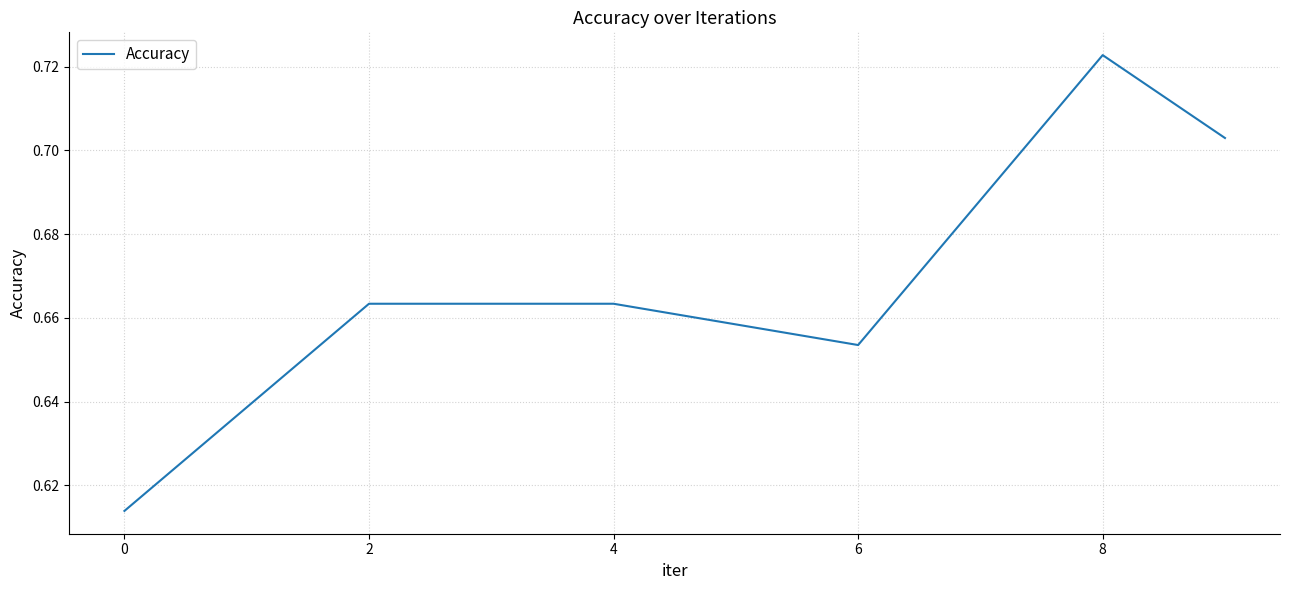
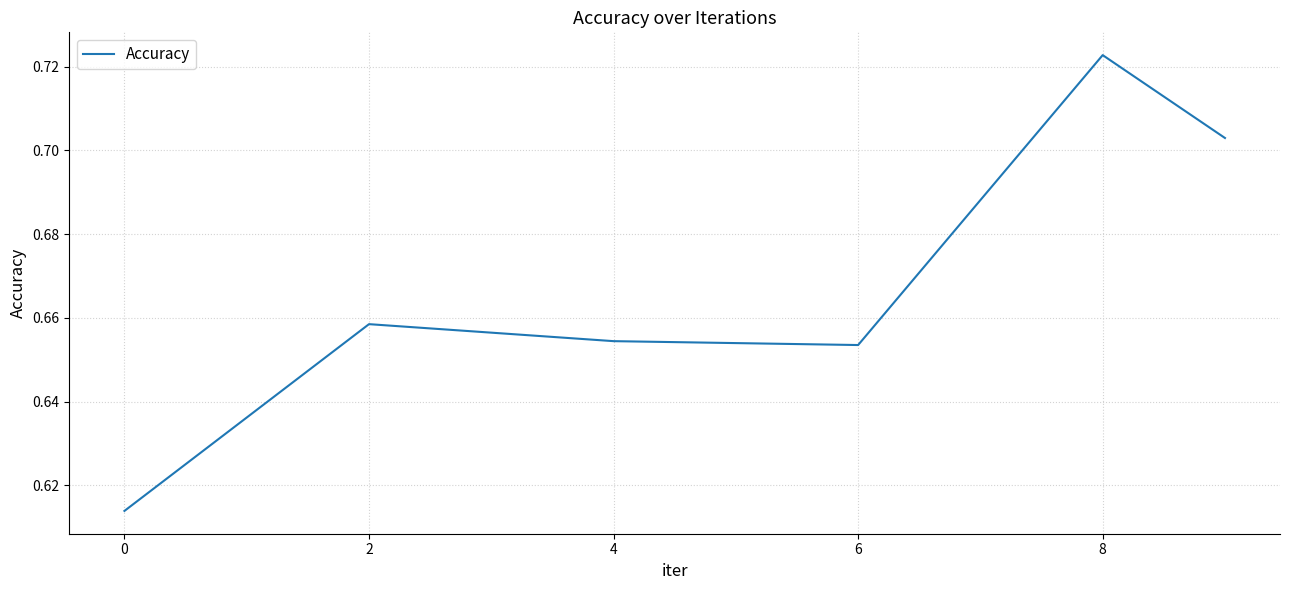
  {
    "0": 0.614,
-   "2": 0.663,
-   "4": 0.663,
+   "2": 0.658,
+   "4": 0.654,
    "6": 0.654,
    "8": 0.723
  }
